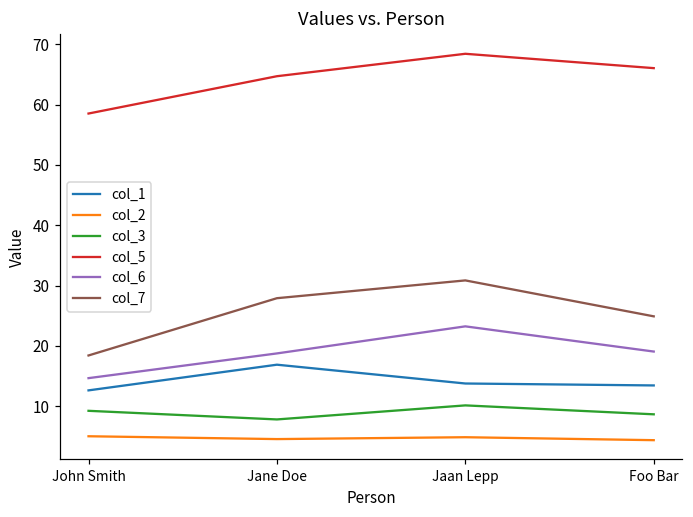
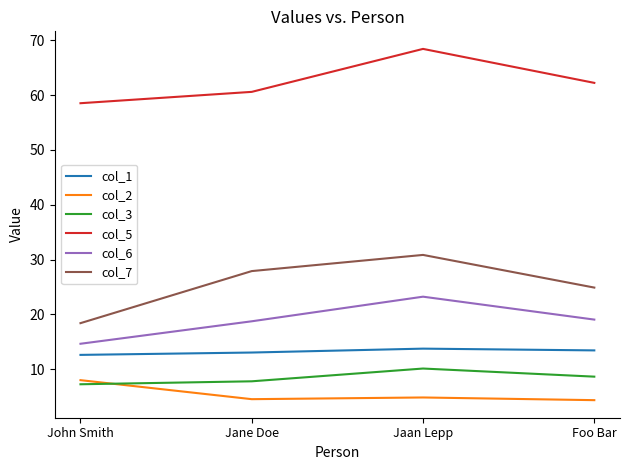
  {
    "col_1": {
      "John Smith": 13,
-     "Jane Doe": 17,
+     "Jane Doe": 13,
      "Jaan Lepp": 14,
      "Foo Bar": 13
    },
    "col_2": {
-     "John Smith": 5,
+     "John Smith": 8,
      "Jane Doe": 5,
      "Jaan Lepp": 5,
      "Foo Bar": 4
    },
    "col_3": {
-     "John Smith": 9,
+     "John Smith": 7,
      "Jane Doe": 8,
      "Jaan Lepp": 10,
      "Foo Bar": 9
    },
    "col_5": {
      "John Smith": 59,
-     "Jane Doe": 65,
+     "Jane Doe": 61,
      "Jaan Lepp": 68,
-     "Foo Bar": 66
+     "Foo Bar": 62
    },
    "col_6": {
      "John Smith": 15,
      "Jane Doe": 19,
      "Jaan Lepp": 23,
      "Foo Bar": 19
    },
    "col_7": {
      "John Smith": 18,
      "Jane Doe": 28,
      "Jaan Lepp": 31,
      "Foo Bar": 25
    }
  }
